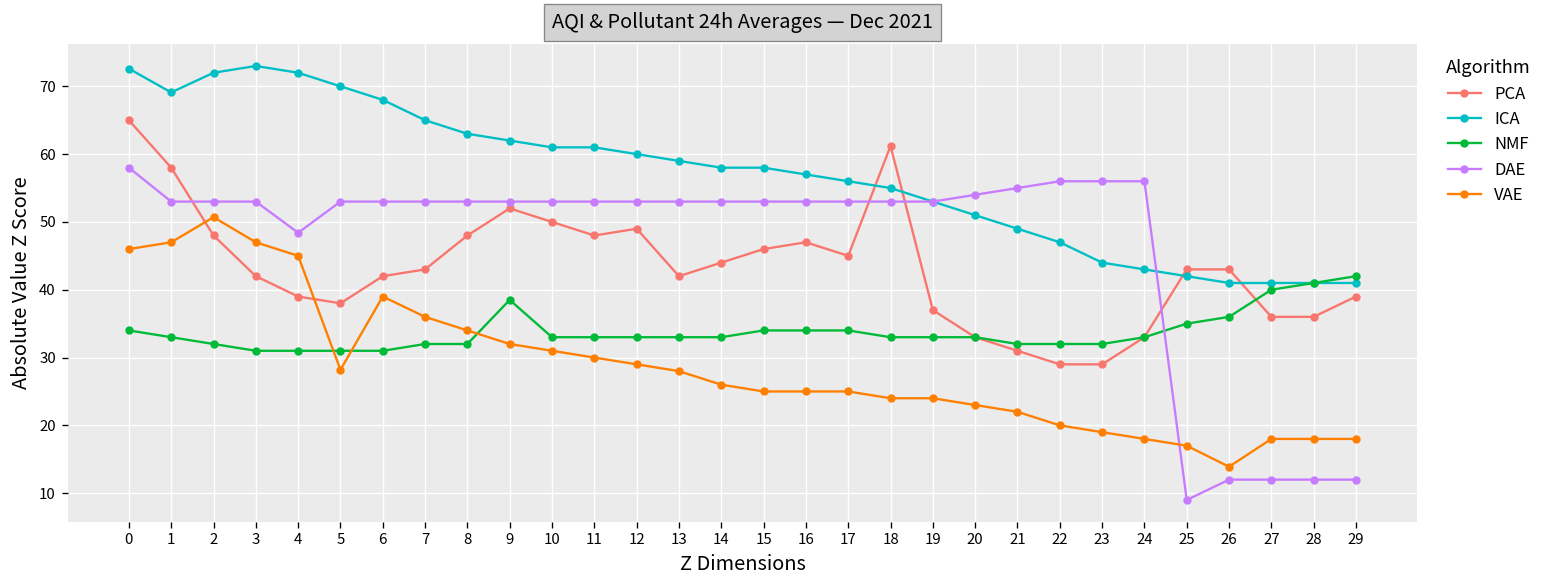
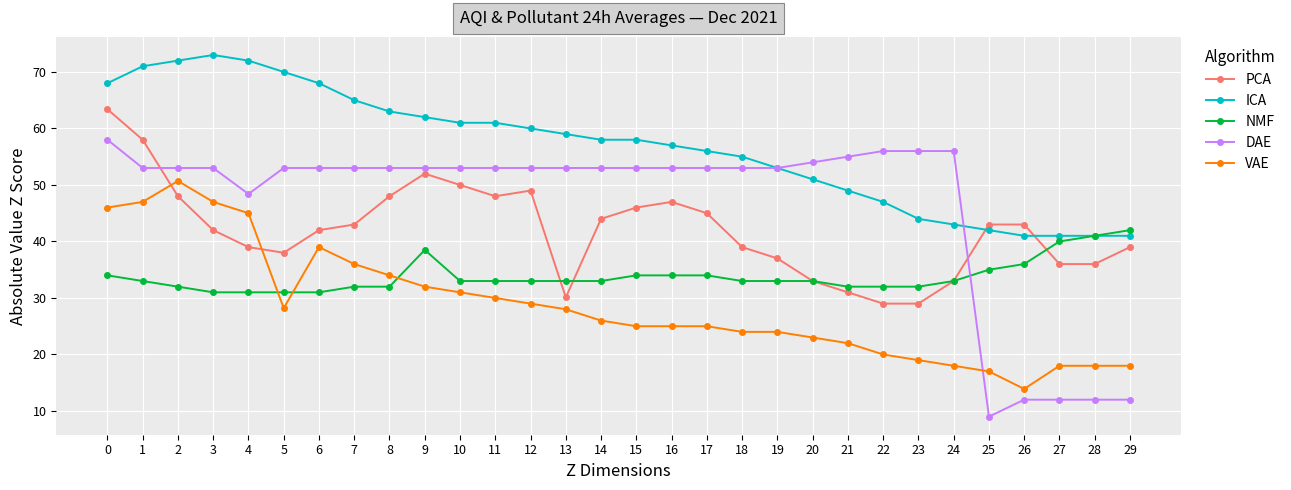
  {
    "PCA": {
-     "0": 65,
+     "0": 63,
      "1": 58,
      "2": 48,
      "3": 42,
      "4": 39,
      "5": 38,
      "6": 42,
      "7": 43,
      "8": 48,
      "9": 52,
      "10": 50,
      "11": 48,
      "12": 49,
-     "13": 42,
+     "13": 30,
      "14": 44,
      "15": 46,
      "16": 47,
      "17": 45,
-     "18": 61,
+     "18": 39,
      "19": 37,
      "21": 31,
      "22": 29,
      "23": 29,
      "25": 43,
      "26": 43,
      "27": 36,
      "28": 36,
      "29": 39
    },
    "ICA": {
-     "0": 73,
-     "1": 69,
+     "0": 68,
+     "1": 71,
      "2": 72,
      "3": 73,
      "4": 72,
      "5": 70,
      "6": 68,
      "7": 65,
      "8": 63,
      "9": 62,
      "10": 61,
      "11": 61,
      "12": 60,
      "13": 59,
      "14": 58,
      "15": 58,
      "16": 57,
      "17": 56,
      "18": 55,
      "20": 51,
      "21": 49,
      "22": 47,
      "23": 44,
      "24": 43,
      "25": 42,
      "26": 41,
      "27": 41,
      "29": 41
    },
    "NMF": {
      "0": 34,
      "1": 33,
      "2": 32,
      "3": 31,
      "4": 31,
      "5": 31,
      "6": 31,
      "7": 32,
      "8": 32,
      "9": 39,
      "10": 33,
      "11": 33,
      "12": 33,
      "13": 33,
      "14": 33,
      "15": 34,
      "16": 34,
      "17": 34,
      "18": 33,
      "19": 33,
      "21": 32,
      "22": 32,
      "23": 32,
      "25": 35,
      "26": 36,
      "27": 40,
      "29": 42
    },
    "DAE": {
      "0": 58,
      "1": 53,
      "2": 53,
      "3": 53,
      "4": 48,
      "5": 53,
      "6": 53,
      "7": 53,
      "8": 53,
      "9": 53,
      "10": 53,
      "11": 53,
      "12": 53,
      "13": 53,
      "14": 53,
      "15": 53,
      "16": 53,
      "17": 53,
      "18": 53,
      "20": 54,
      "21": 55,
      "22": 56,
      "23": 56,
      "24": 56,
      "25": 9,
      "26": 12,
      "27": 12,
      "28": 12,
      "29": 12
    },
    "VAE": {
      "0": 46,
      "1": 47,
      "2": 51,
      "3": 47,
      "4": 45,
      "5": 28,
      "6": 39,
      "7": 36,
      "8": 34,
      "9": 32,
      "10": 31,
      "11": 30,
      "12": 29,
      "13": 28,
      "14": 26,
      "15": 25,
      "16": 25,
      "17": 25,
      "18": 24,
      "19": 24,
      "20": 23,
      "21": 22,
      "22": 20,
      "23": 19,
      "24": 18,
      "25": 17,
      "26": 14,
      "27": 18,
      "28": 18,
      "29": 18
    }
  }
